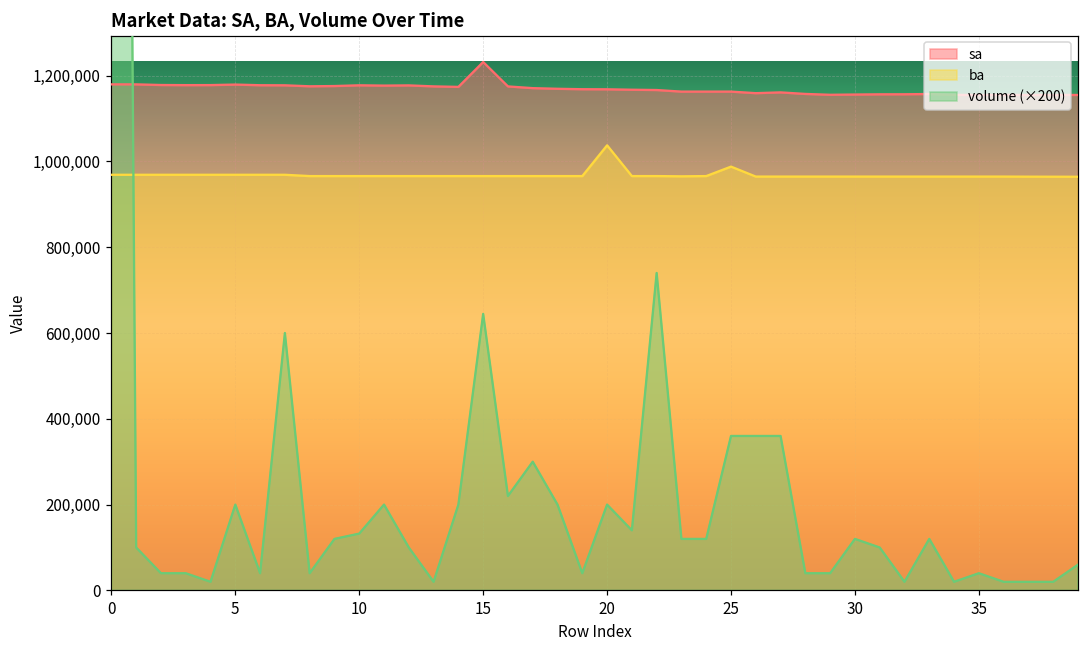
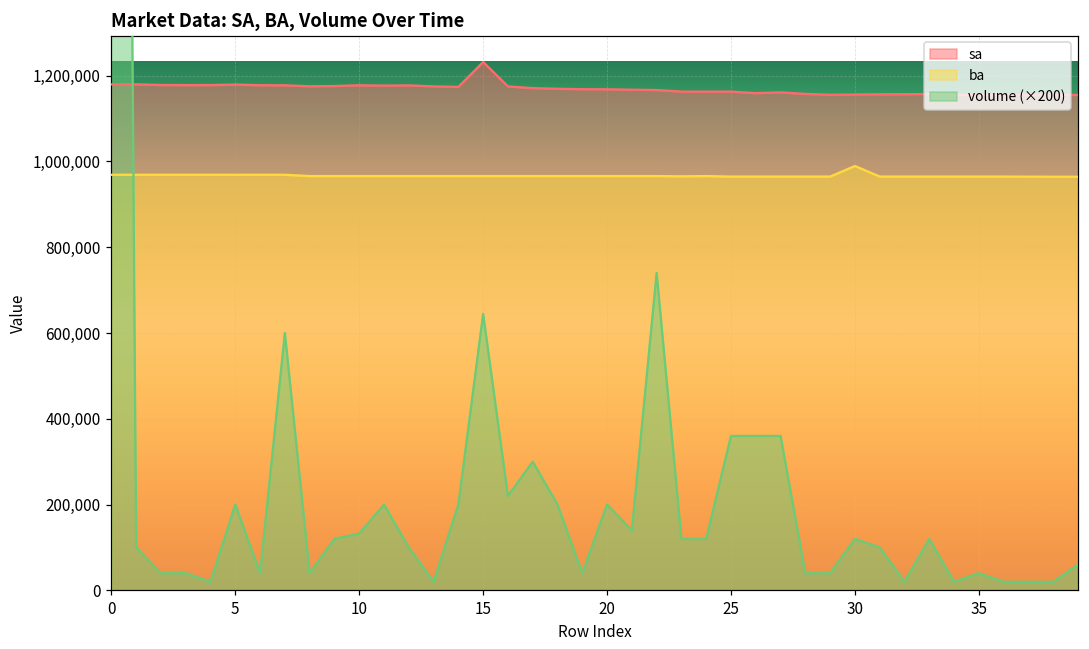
  {
    "sa": {
      "0": "1,180,000",
      "5": "1,180,000",
      "10": "1,180,000",
      "15": "1,230,000",
      "20": "1,170,000",
      "25": "1,160,000",
      "30": "1,160,000"
    },
    "ba": {
      "0": "970,000",
      "5": "970,000",
      "10": "970,000",
      "15": "970,000",
-     "20": "1,040,000",
-     "25": "990,000",
-     "30": "960,000",
+     "20": "970,000",
+     "25": "960,000",
+     "30": "990,000",
      "35": "960,000"
    },
    "volume (×200)": {
      "5": "200,000",
      "10": "130,000",
      "15": "640,000",
      "20": "200,000",
      "25": "360,000",
      "30": "120,000",
      "35": "40,000"
    }
  }
